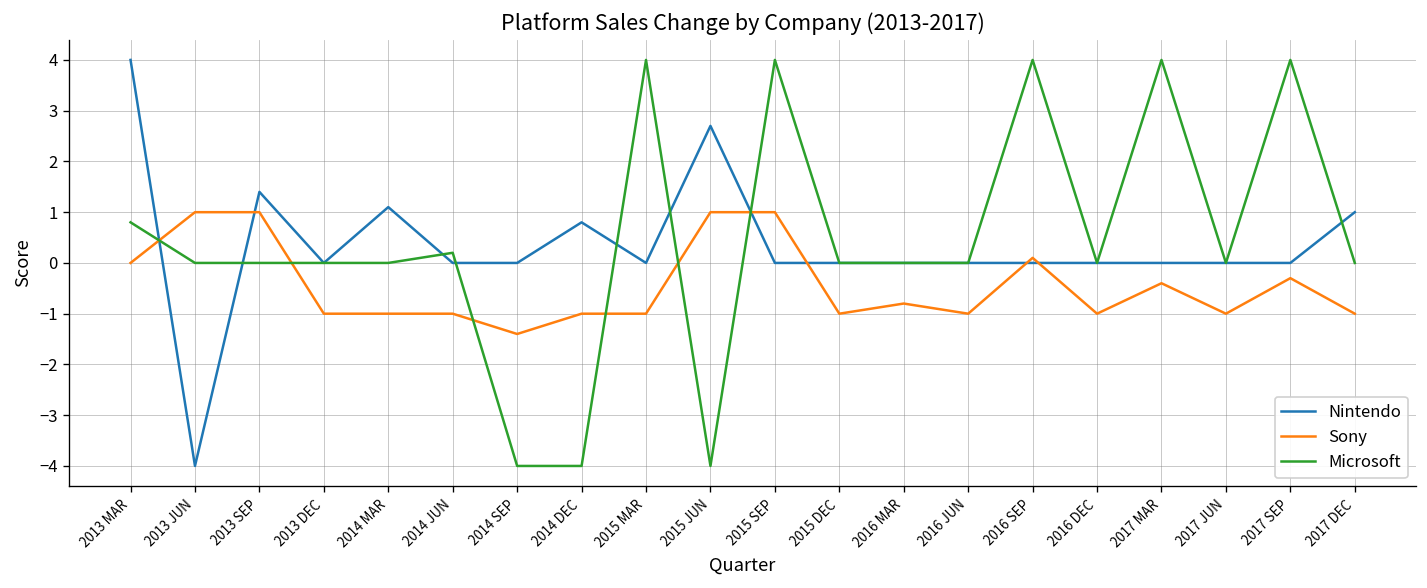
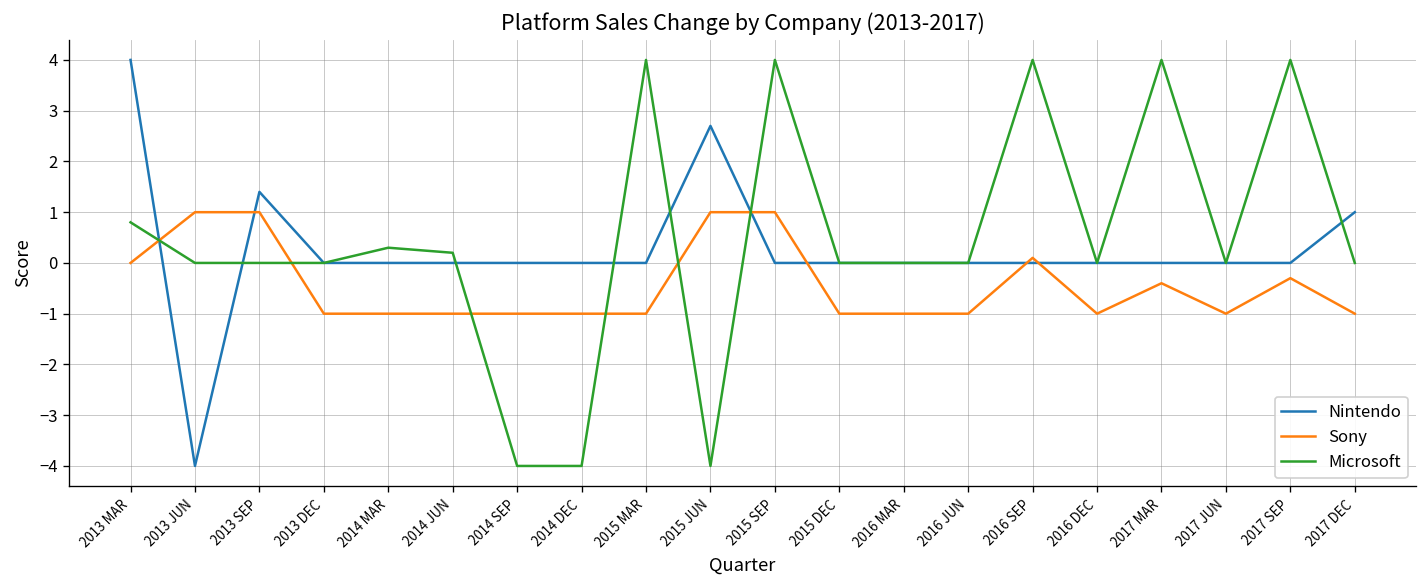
  {
    "Nintendo": {
      "2013 MAR": 4.0,
      "2013 JUN": -4.0,
      "2013 SEP": 1.4,
-     "2014 MAR": 1.1,
+     "2014 MAR": 0.0,
      "2014 JUN": 0.0,
      "2014 SEP": 0.0,
-     "2014 DEC": 0.8,
+     "2014 DEC": 0.0,
      "2015 MAR": 0.0,
      "2015 JUN": 2.7,
      "2015 SEP": 0.0,
      "2016 SEP": 0.0,
      "2017 MAR": 0.0,
      "2017 SEP": 0.0,
      "2017 DEC": 1.0
    },
    "Sony": {
      "2013 MAR": 0.0,
      "2013 JUN": 1.0,
      "2013 SEP": 1.0,
      "2013 DEC": -1.0,
      "2014 MAR": -1.0,
      "2014 JUN": -1.0,
-     "2014 SEP": -1.4,
+     "2014 SEP": -1.0,
      "2014 DEC": -1.0,
      "2015 MAR": -1.0,
      "2015 JUN": 1.0,
      "2015 SEP": 1.0,
      "2015 DEC": -1.0,
-     "2016 MAR": -0.8,
+     "2016 MAR": -1.0,
      "2016 JUN": -1.0,
      "2016 SEP": 0.1,
      "2016 DEC": -1.0,
      "2017 MAR": -0.4,
      "2017 JUN": -1.0,
      "2017 SEP": -0.3,
      "2017 DEC": -1.0
    },
    "Microsoft": {
      "2013 MAR": 0.8,
      "2013 JUN": 0.0,
      "2013 SEP": 0.0,
-     "2014 MAR": 0.0,
+     "2014 MAR": 0.3,
      "2014 JUN": 0.2,
      "2014 SEP": -4.0,
      "2014 DEC": -4.0,
      "2015 MAR": 4.0,
      "2015 JUN": -4.0,
      "2015 SEP": 4.0,
      "2016 SEP": 4.0,
      "2017 MAR": 4.0,
      "2017 SEP": 4.0,
      "2017 DEC": 0.0
    }
  }
